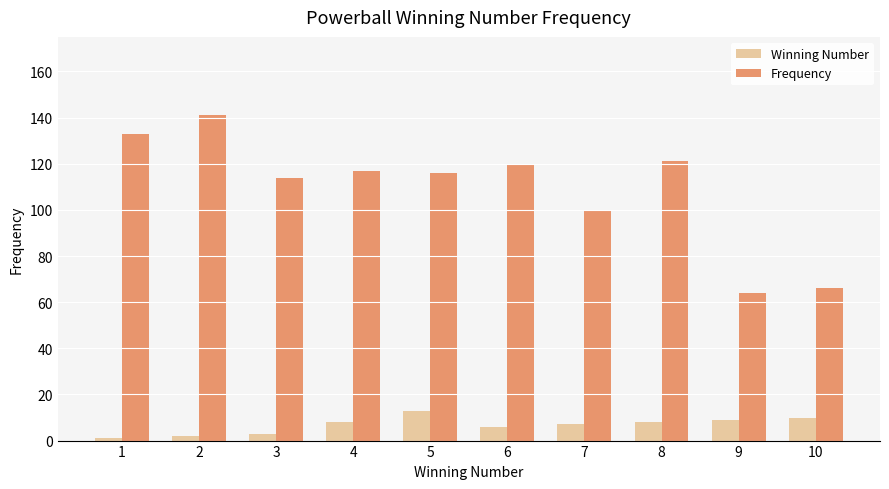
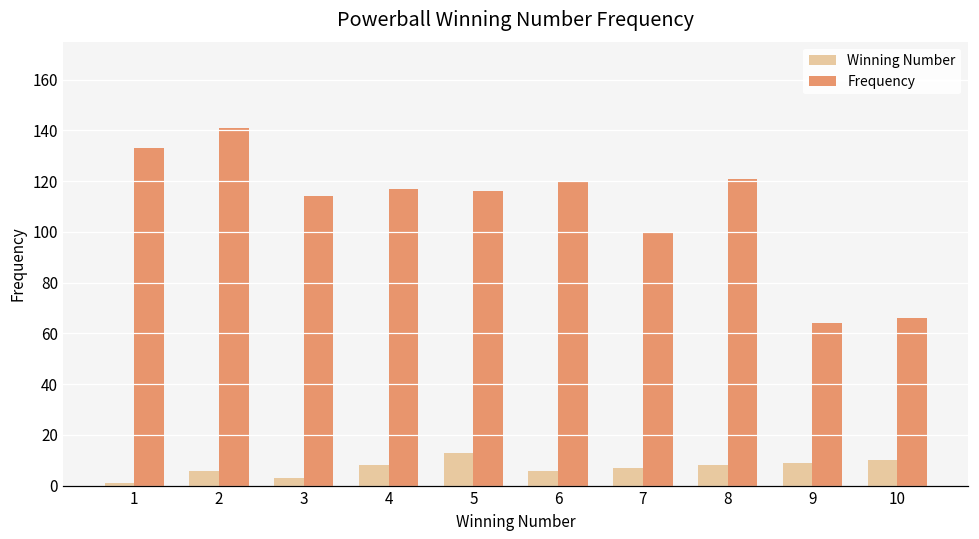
  {
    "Winning Number": {
-     "2": 2,
+     "2": 6,
      "3": 3,
      "4": 8,
      "5": 13,
      "6": 6,
      "7": 7,
      "8": 8,
      "9": 9,
      "10": 10
    },
    "Frequency": {
      "1": 133,
      "2": 141,
      "3": 114,
      "4": 117,
      "5": 116,
      "6": 120,
      "7": 100,
      "8": 121,
      "9": 64,
      "10": 66
    }
  }
